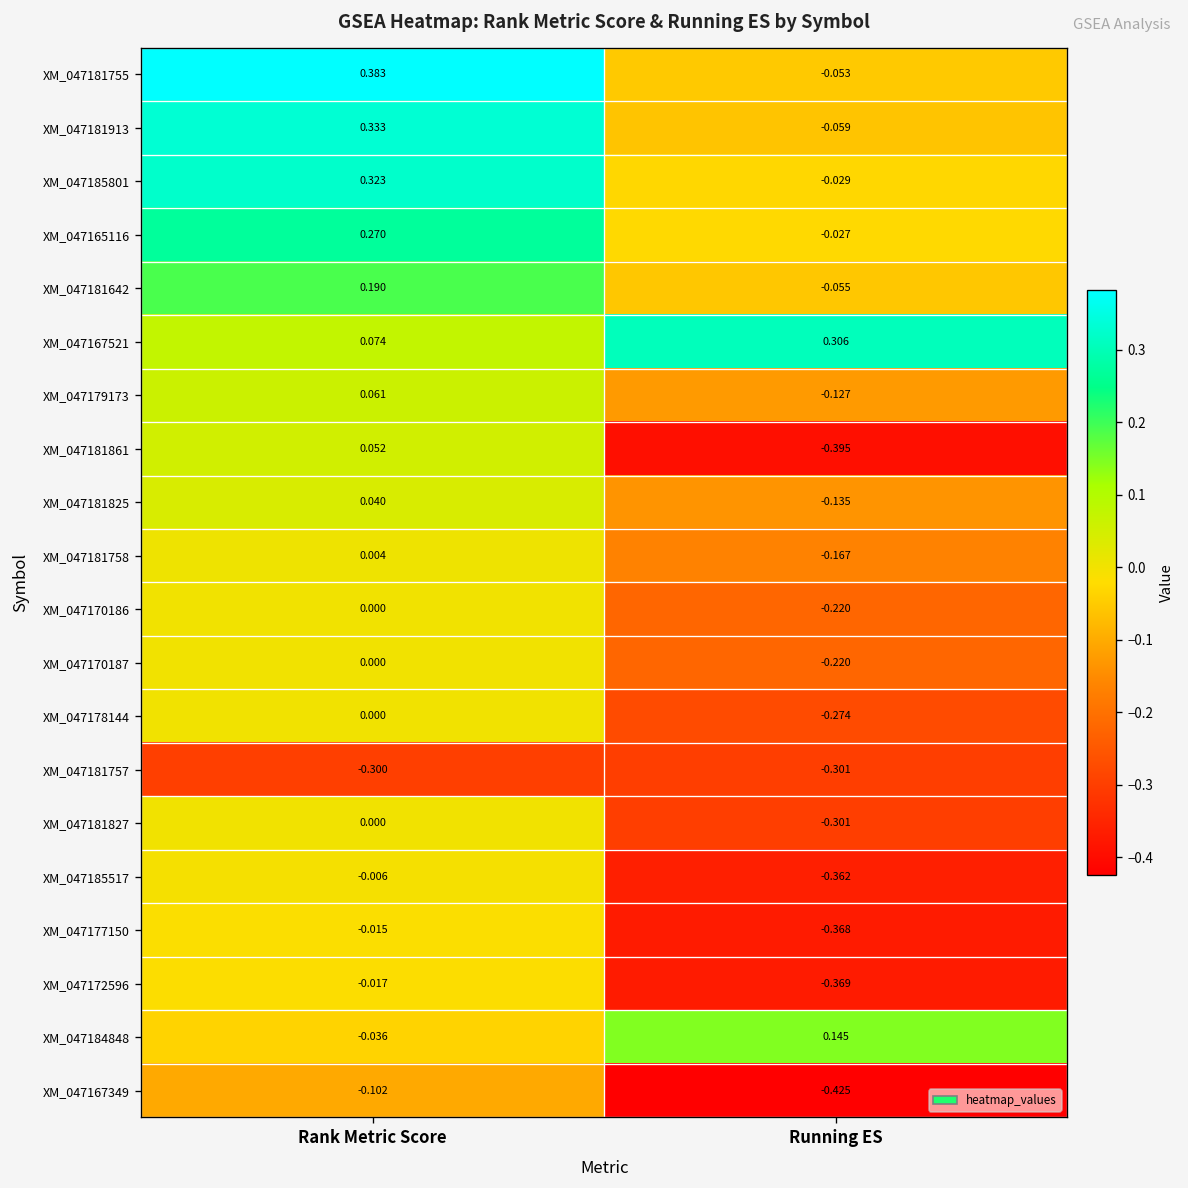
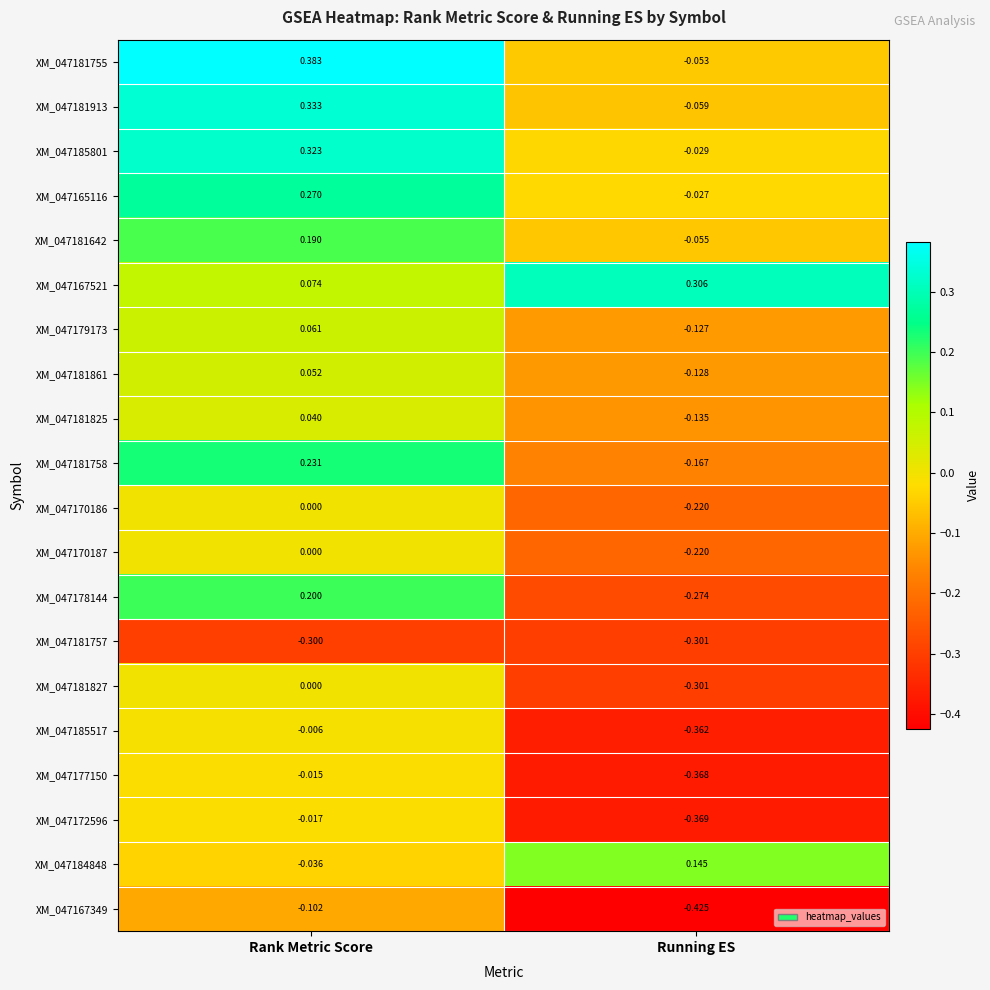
  {
    "XM_047181755": {
      "Rank Metric Score": 0.383,
      "Running ES": -0.053
    },
    "XM_047181913": {
      "Rank Metric Score": 0.333,
      "Running ES": -0.059
    },
    "XM_047185801": {
      "Rank Metric Score": 0.323,
      "Running ES": -0.029
    },
    "XM_047165116": {
      "Rank Metric Score": 0.270,
      "Running ES": -0.027
    },
    "XM_047181642": {
      "Rank Metric Score": 0.190,
      "Running ES": -0.055
    },
    "XM_047167521": {
      "Rank Metric Score": 0.074,
      "Running ES": 0.306
    },
    "XM_047179173": {
      "Rank Metric Score": 0.061,
      "Running ES": -0.127
    },
    "XM_047181861": {
      "Rank Metric Score": 0.052,
-     "Running ES": -0.395
+     "Running ES": -0.128
    },
    "XM_047181825": {
      "Rank Metric Score": 0.040,
      "Running ES": -0.135
    },
    "XM_047181758": {
-     "Rank Metric Score": 0.004,
+     "Rank Metric Score": 0.231,
      "Running ES": -0.167
    },
    "XM_047170186": {
      "Rank Metric Score": 0.000,
      "Running ES": -0.220
    },
    "XM_047170187": {
      "Rank Metric Score": 0.000,
      "Running ES": -0.220
    },
    "XM_047178144": {
-     "Rank Metric Score": 0.000,
+     "Rank Metric Score": 0.200,
      "Running ES": -0.274
    },
    "XM_047181757": {
      "Rank Metric Score": -0.300,
      "Running ES": -0.301
    },
    "XM_047181827": {
      "Rank Metric Score": 0.000,
      "Running ES": -0.301
    },
    "XM_047185517": {
      "Rank Metric Score": -0.006,
      "Running ES": -0.362
    },
    "XM_047177150": {
      "Rank Metric Score": -0.015,
      "Running ES": -0.368
    },
    "XM_047172596": {
      "Rank Metric Score": -0.017,
      "Running ES": -0.369
    },
    "XM_047184848": {
      "Rank Metric Score": -0.036,
      "Running ES": 0.145
    },
    "XM_047167349": {
      "Rank Metric Score": -0.102,
      "Running ES": -0.425
    }
  }
